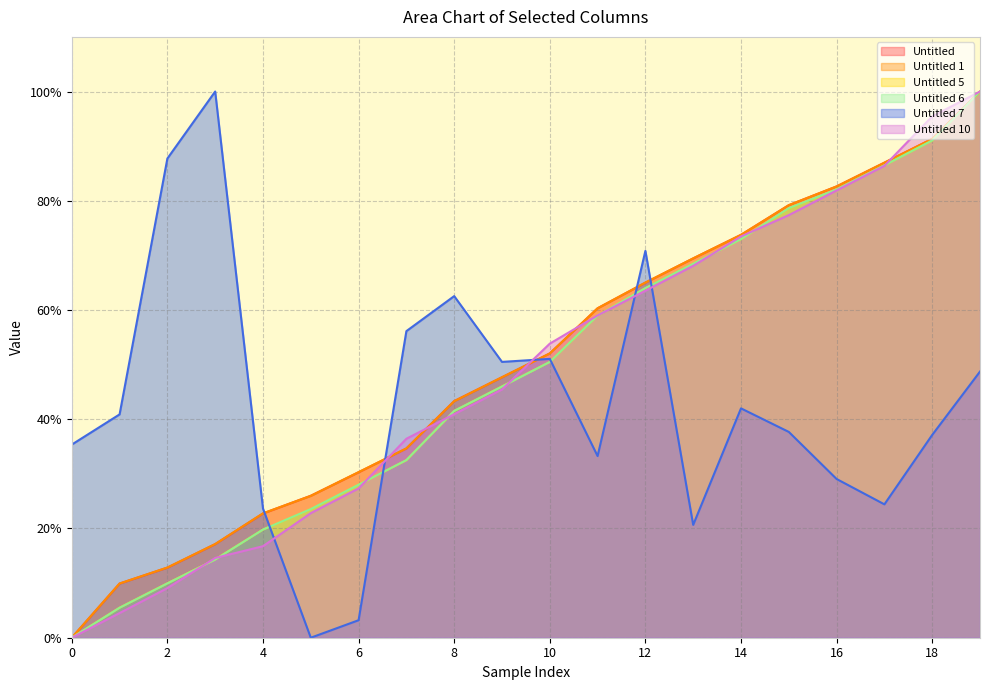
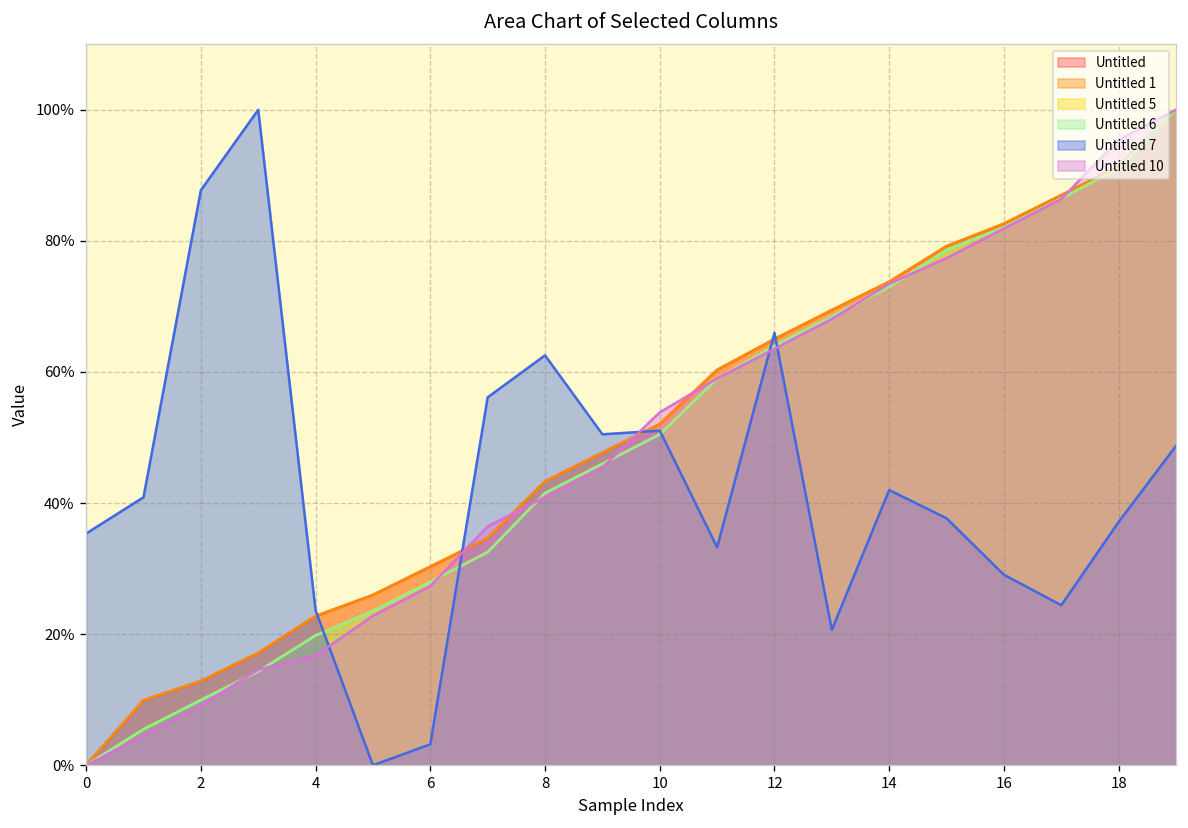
  {
    "Untitled 7": {
      "0": "35%",
      "2": "88%",
      "4": "24%",
      "6": "3%",
      "8": "63%",
      "10": "51%",
-     "12": "71%",
+     "12": "66%",
      "14": "42%",
      "16": "29%",
      "18": "37%"
    },
    "Untitled 10": {
      "2": "9%",
      "4": "17%",
      "6": "27%",
      "8": "41%",
      "10": "54%"
    }
  }
